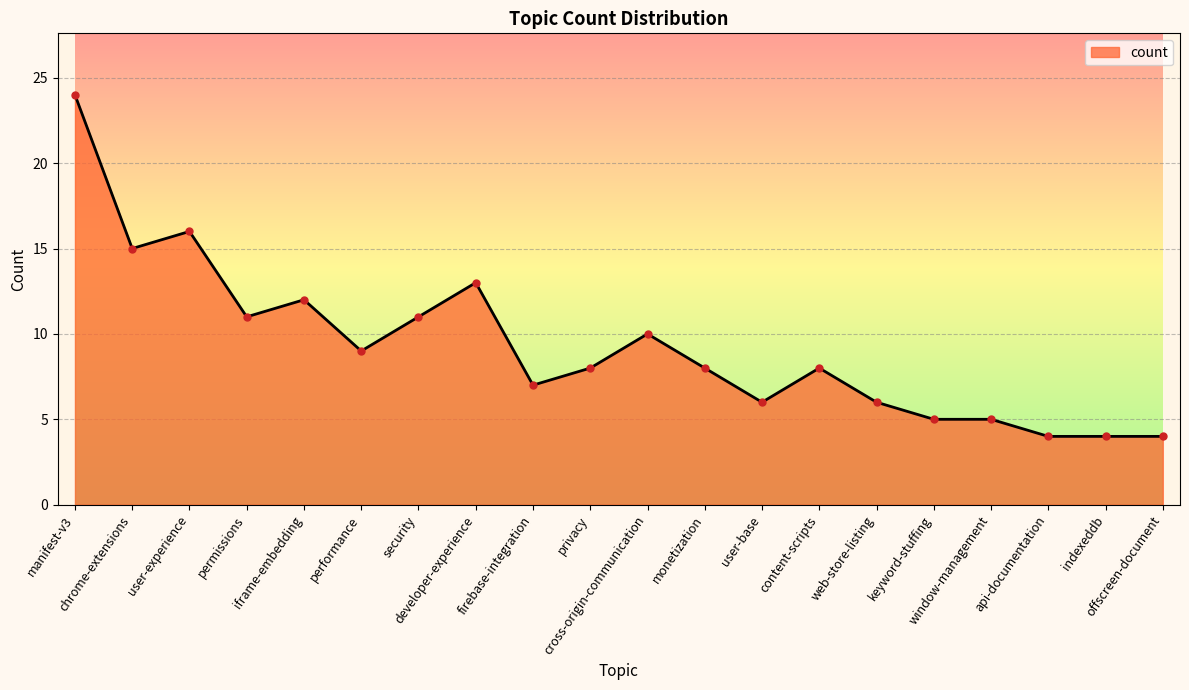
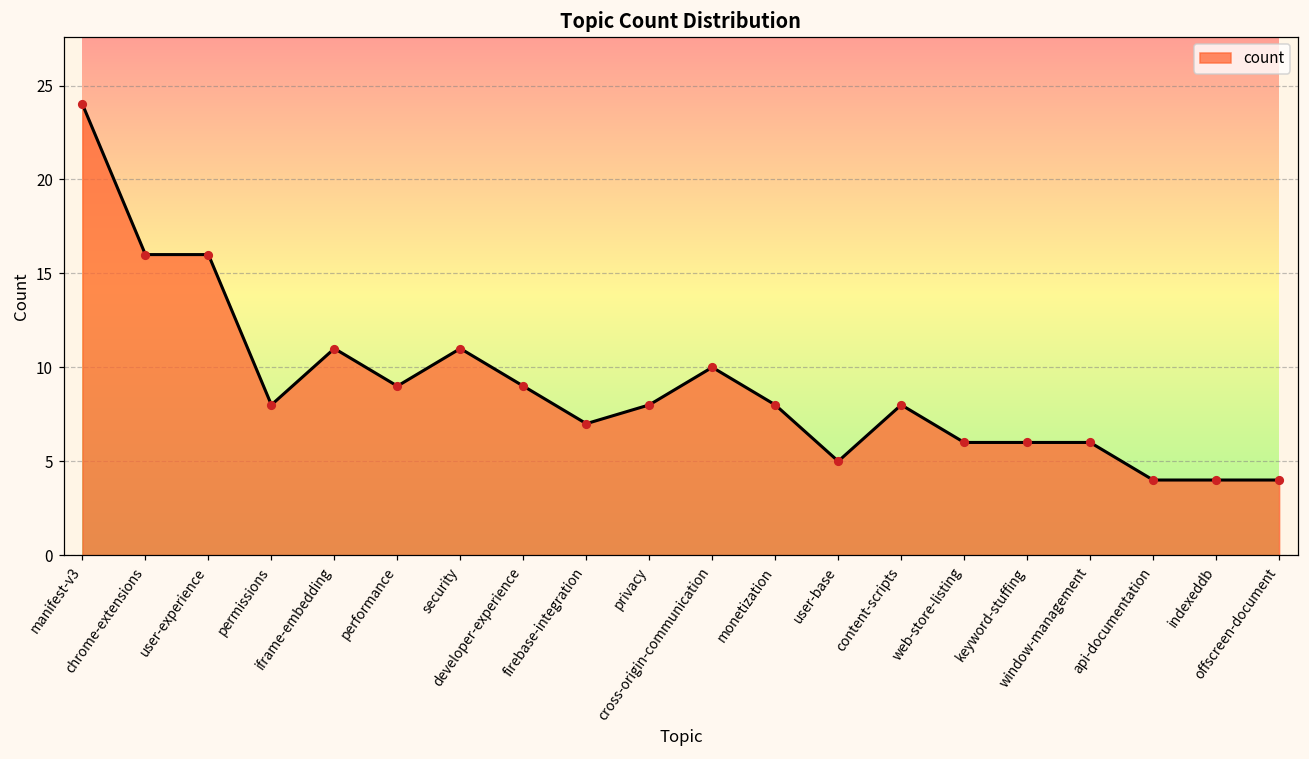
  {
    "manifest-v3": 24,
-   "chrome-extensions": 15,
+   "chrome-extensions": 16,
    "user-experience": 16,
-   "permissions": 11,
-   "iframe-embedding": 12,
+   "permissions": 8,
+   "iframe-embedding": 11,
    "performance": 9,
    "security": 11,
-   "developer-experience": 13,
+   "developer-experience": 9,
    "firebase-integration": 7,
    "privacy": 8,
    "cross-origin-communication": 10,
    "monetization": 8,
-   "user-base": 6,
+   "user-base": 5,
    "content-scripts": 8,
    "web-store-listing": 6,
-   "keyword-stuffing": 5,
-   "window-management": 5,
+   "keyword-stuffing": 6,
+   "window-management": 6,
    "api-documentation": 4,
    "indexeddb": 4,
    "offscreen-document": 4
  }
